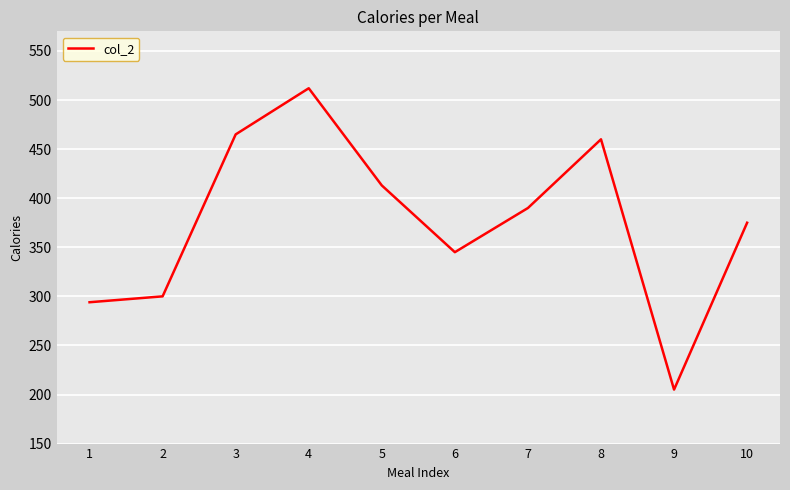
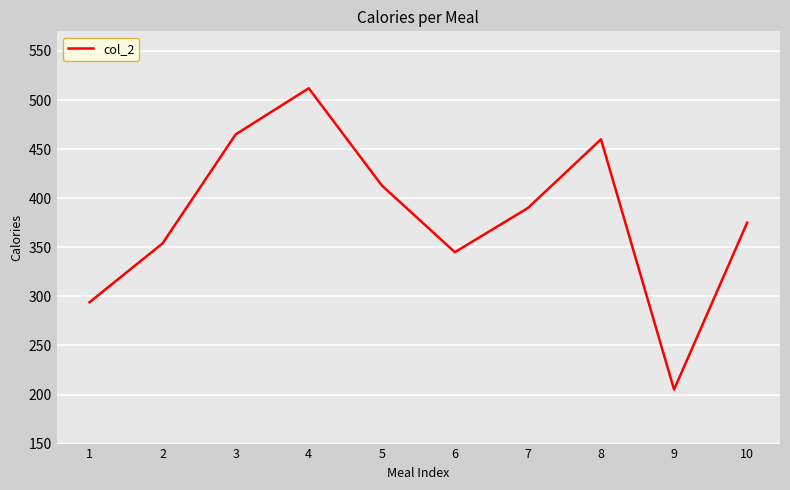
  {
    "1": 290,
-   "2": 300,
+   "2": 350,
    "3": 470,
    "4": 510,
    "5": 410,
    "6": 350,
    "7": 390,
    "8": 460,
    "9": 210,
    "10": 380
  }
